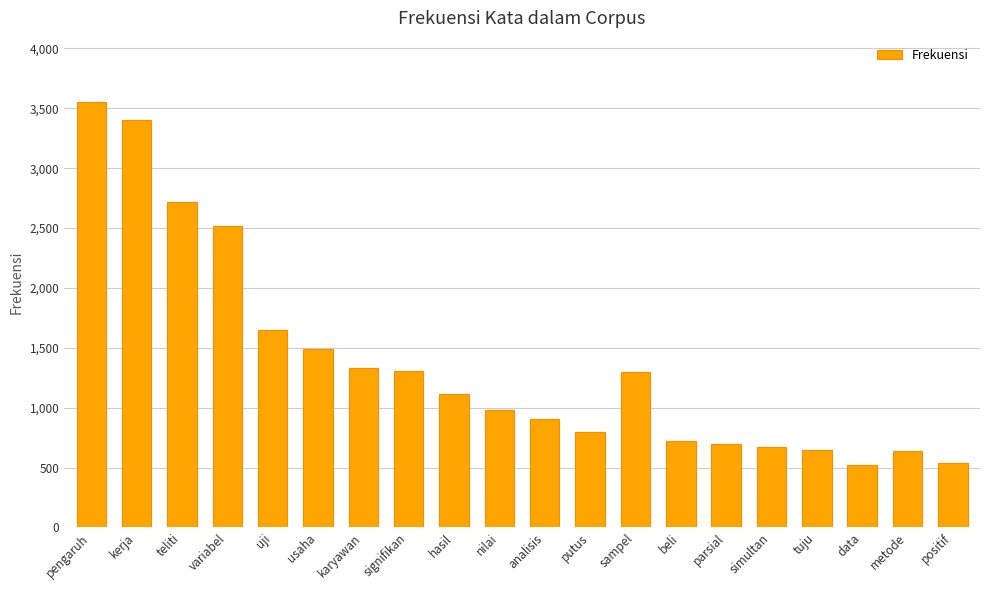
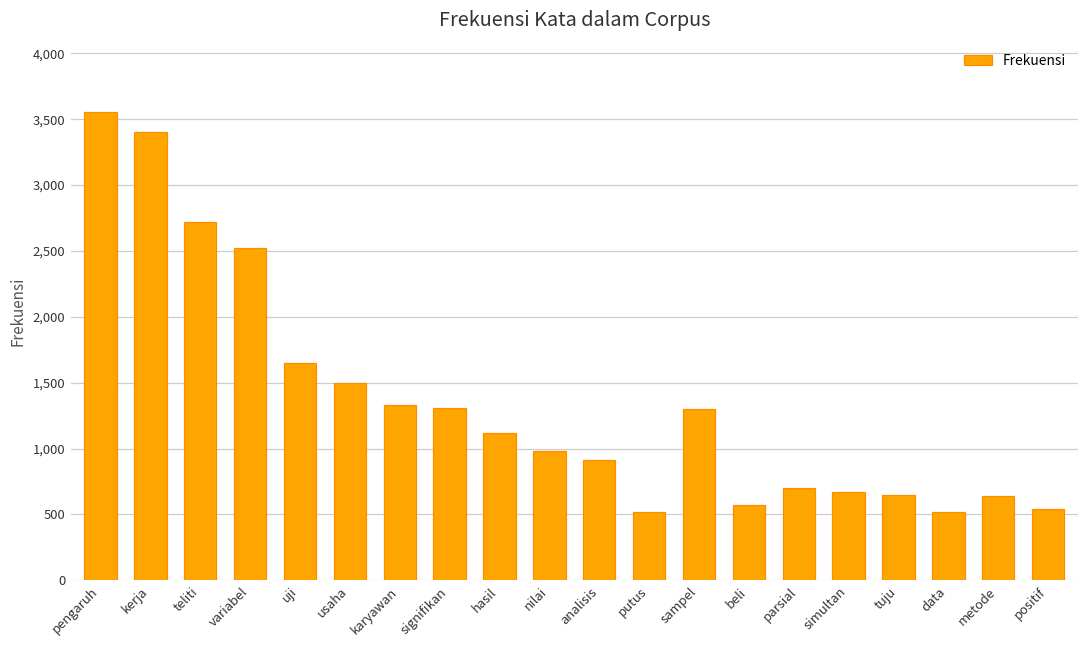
  {
    "pengaruh": "3,560",
    "kerja": "3,410",
    "teliti": "2,720",
    "variabel": "2,520",
    "uji": "1,650",
    "usaha": "1,490",
    "karyawan": "1,330",
    "signifikan": "1,310",
    "hasil": "1,110",
    "nilai": "980",
    "analisis": "910",
-   "putus": "800",
+   "putus": "520",
    "sampel": "1,300",
-   "beli": "720",
+   "beli": "570",
    "parsial": "700",
    "simultan": "670",
    "tuju": "650",
    "data": "520",
    "metode": "640",
    "positif": "540"
  }
